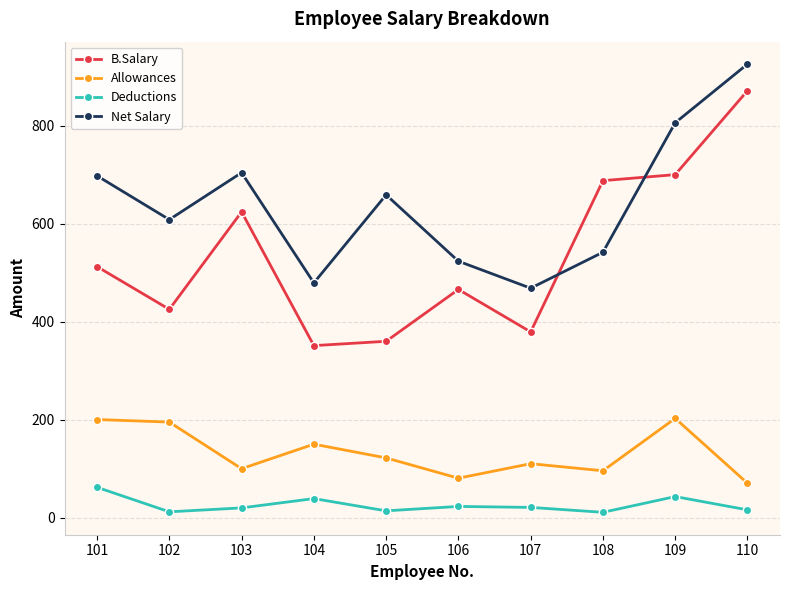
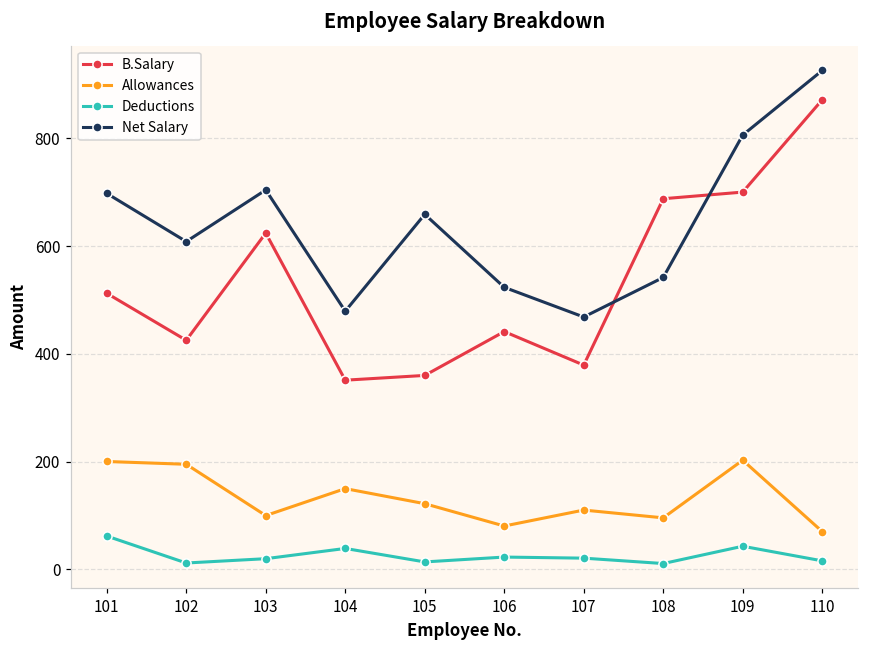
  {
    "B.Salary": {
      "101": 510,
      "102": 430,
      "103": 620,
      "104": 350,
      "105": 360,
-     "106": 470,
+     "106": 440,
      "107": 380,
      "108": 690,
      "109": 700,
      "110": 870
    },
    "Allowances": {
      "101": 200,
      "102": 200,
      "103": 100,
      "104": 150,
      "105": 120,
      "106": 80,
      "107": 110,
      "108": 100,
      "109": 200,
      "110": 70
    },
    "Deductions": {
      "101": 60,
      "102": 10,
      "103": 20,
      "104": 40,
      "105": 10,
      "106": 20,
      "107": 20,
      "108": 10,
      "109": 40,
      "110": 20
    },
    "Net Salary": {
      "101": 700,
      "102": 610,
      "103": 700,
      "104": 480,
      "105": 660,
      "106": 520,
      "107": 470,
      "108": 540,
      "109": 810,
      "110": 930
    }
  }
